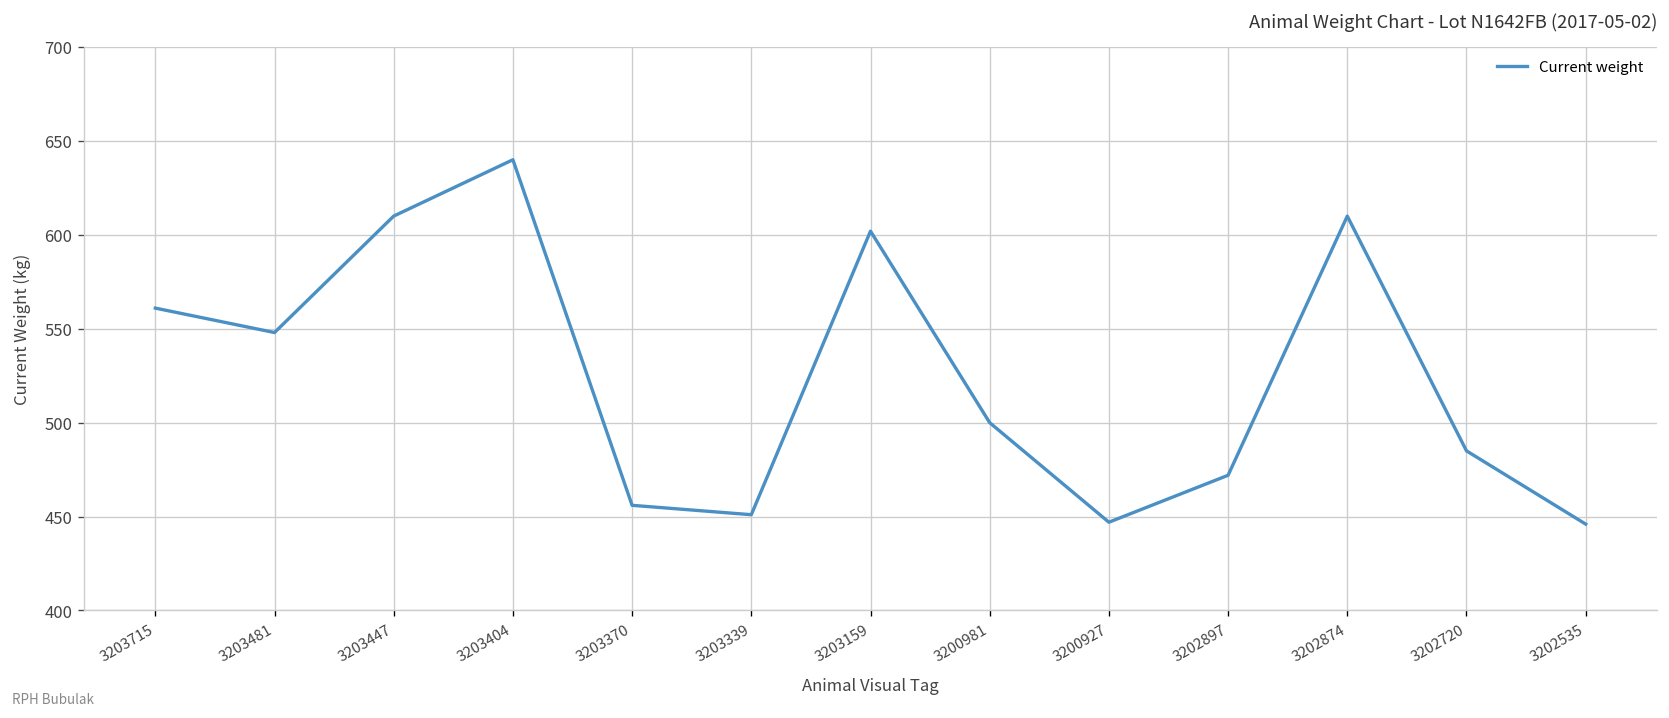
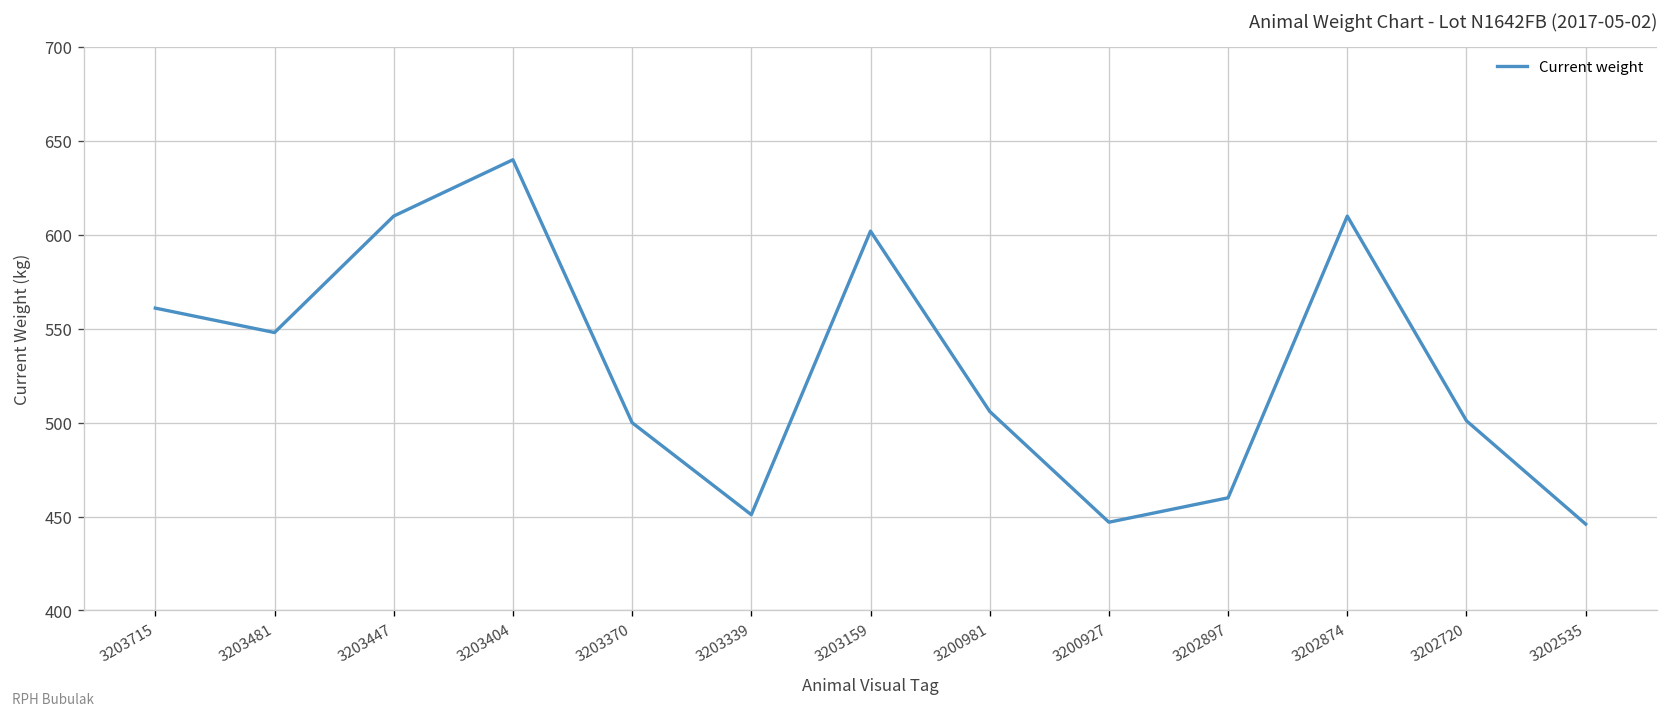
  {
    "3203715": 561,
    "3203481": 548,
    "3203447": 610,
    "3203404": 640,
-   "3203370": 456,
+   "3203370": 500,
    "3203339": 451,
    "3203159": 602,
-   "3200981": 500,
+   "3200981": 506,
    "3200927": 447,
-   "3202897": 472,
+   "3202897": 460,
    "3202874": 610,
-   "3202720": 485,
+   "3202720": 501,
    "3202535": 446
  }
